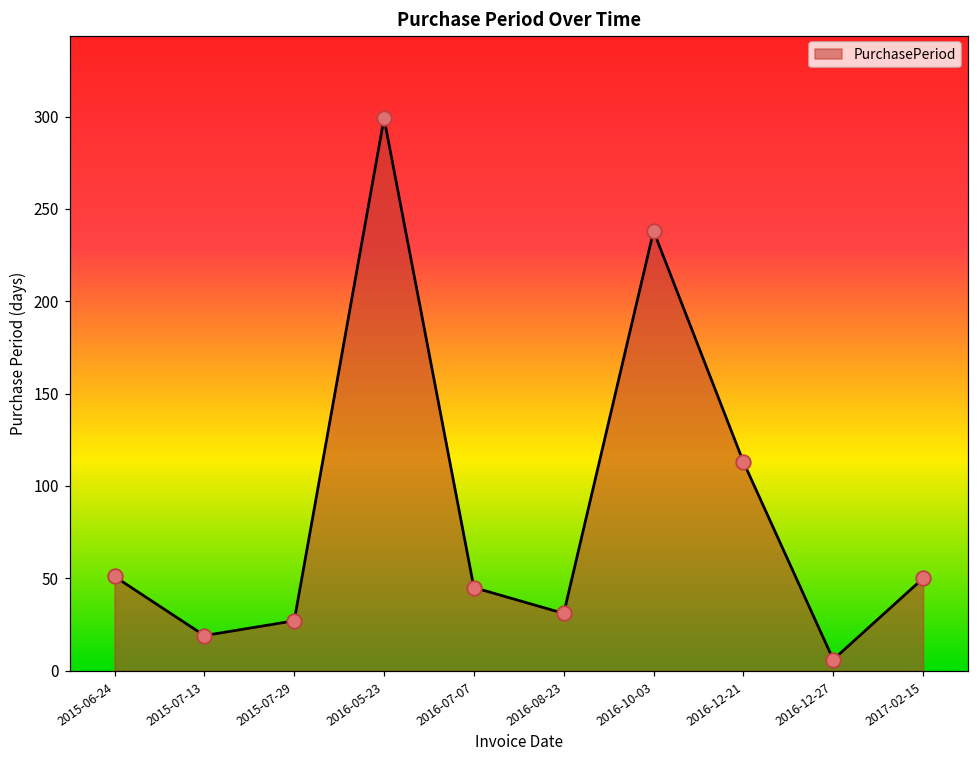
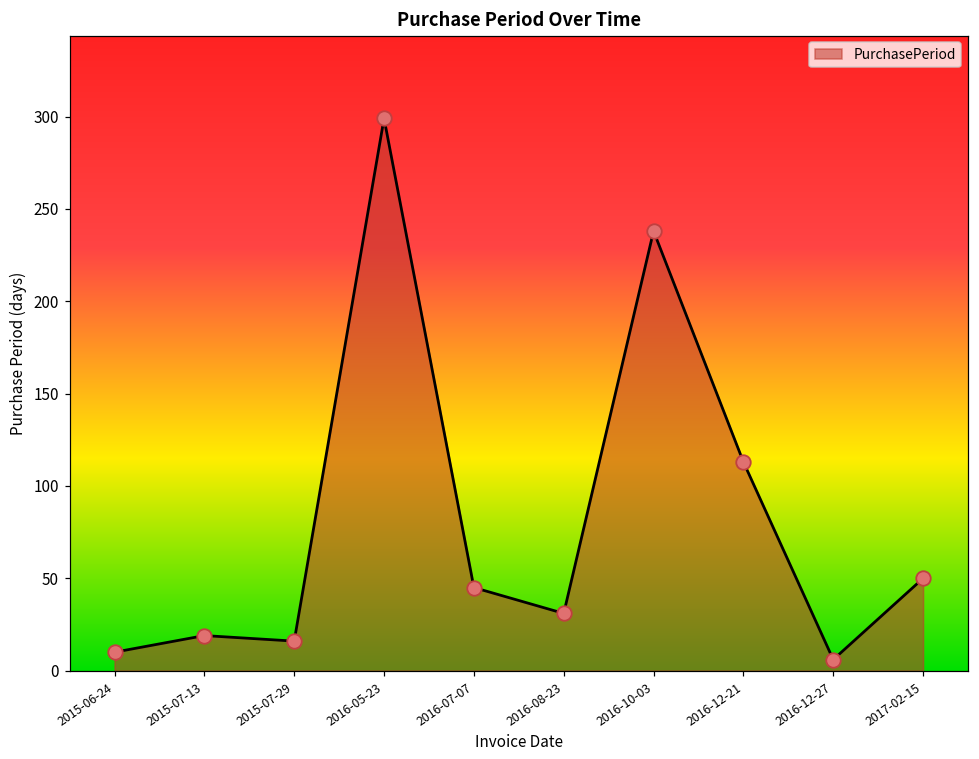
  {
-   "2015-06-24": 51,
+   "2015-06-24": 10,
    "2015-07-13": 19,
-   "2015-07-29": 27,
+   "2015-07-29": 16,
    "2016-05-23": 299,
    "2016-07-07": 45,
    "2016-08-23": 31,
    "2016-10-03": 238,
    "2016-12-21": 113,
    "2016-12-27": 6,
    "2017-02-15": 50
  }
